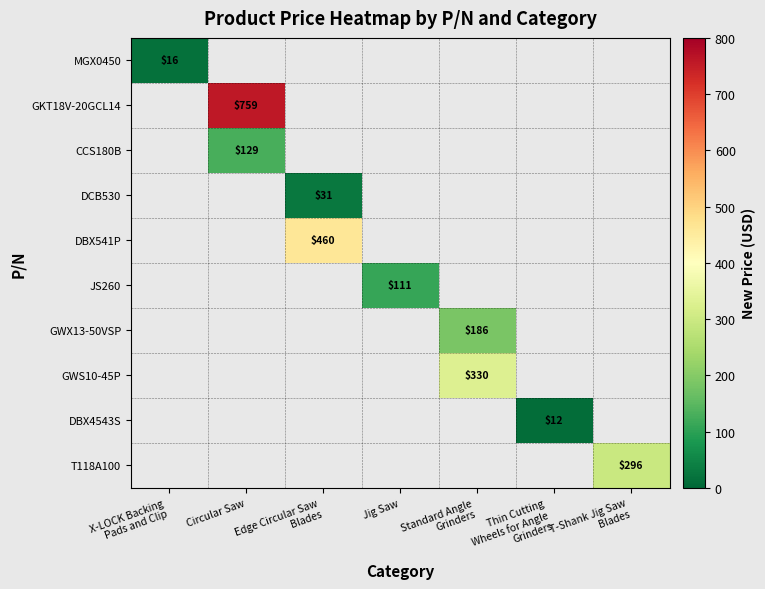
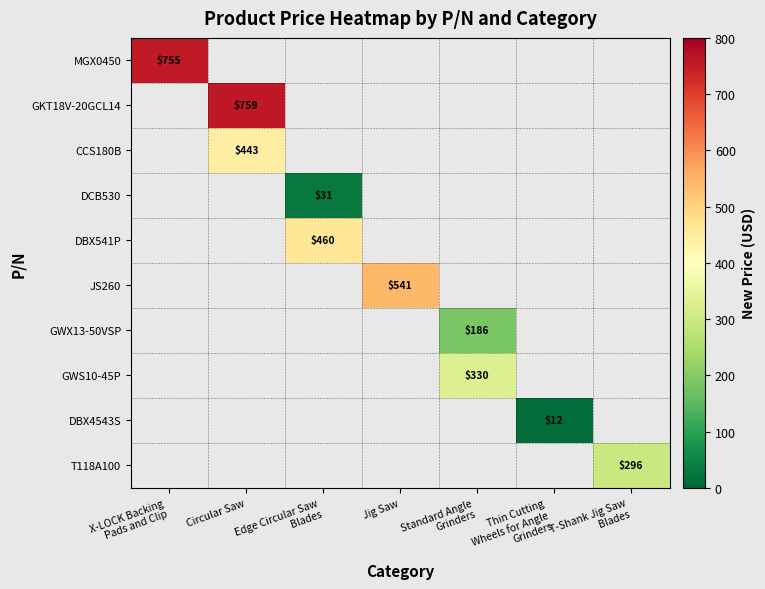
  {
    "MGX0450": {
-     "X-LOCK Backing Pads and Clip": "$16"
+     "X-LOCK Backing Pads and Clip": "$755"
    },
    "GKT18V-20GCL14": {
      "Circular Saw": "$759"
    },
    "CCS180B": {
-     "Circular Saw": "$129"
+     "Circular Saw": "$443"
    },
    "DCB530": {
      "Edge Circular Saw Blades": "$31"
    },
    "DBX541P": {
      "Edge Circular Saw Blades": "$460"
    },
    "JS260": {
-     "Jig Saw": "$111"
+     "Jig Saw": "$541"
    },
    "GWX13-50VSP": {
      "Standard Angle Grinders": "$186"
    },
    "GWS10-45P": {
      "Standard Angle Grinders": "$330"
    },
    "DBX4543S": {
      "Thin Cutting Wheels for Angle Grinders": "$12"
    },
    "T118A100": {
      "T-Shank Jig Saw Blades": "$296"
    }
  }
